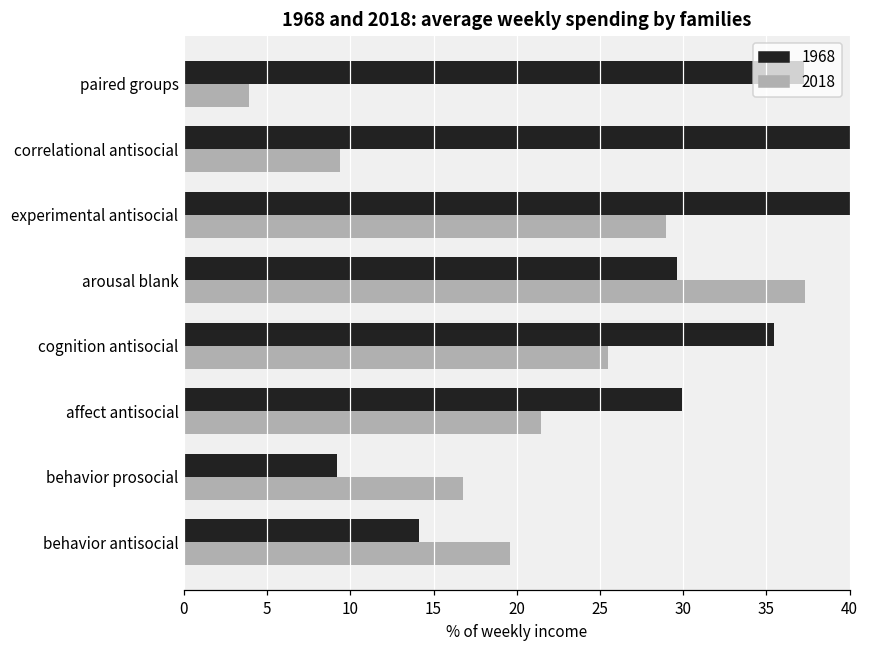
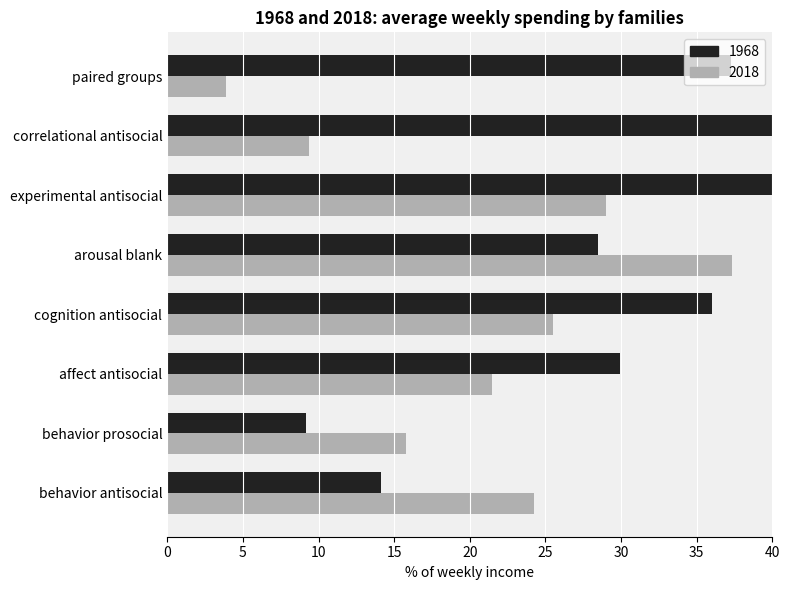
  {
    "1968": {
-     "arousal blank": 29.6,
-     "cognition antisocial": 35.4,
+     "arousal blank": 28.5,
+     "cognition antisocial": 36.0,
      "affect antisocial": 29.9,
      "behavior prosocial": 9.2,
      "behavior antisocial": 14.1
    },
    "2018": {
      "paired groups": 3.9,
      "correlational antisocial": 9.4,
      "experimental antisocial": 29.0,
      "arousal blank": 37.3,
      "cognition antisocial": 25.5,
      "affect antisocial": 21.5,
-     "behavior prosocial": 16.8,
-     "behavior antisocial": 19.6
+     "behavior prosocial": 15.8,
+     "behavior antisocial": 24.2
    }
  }
